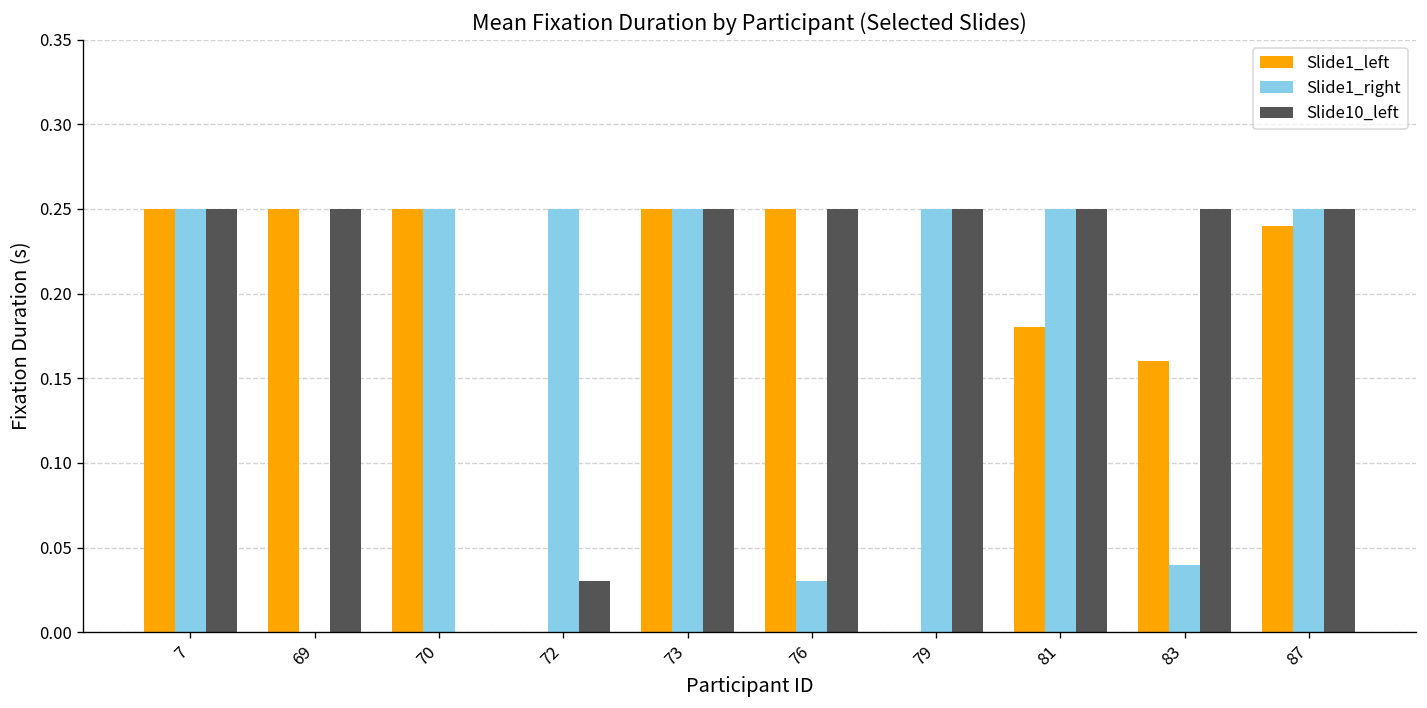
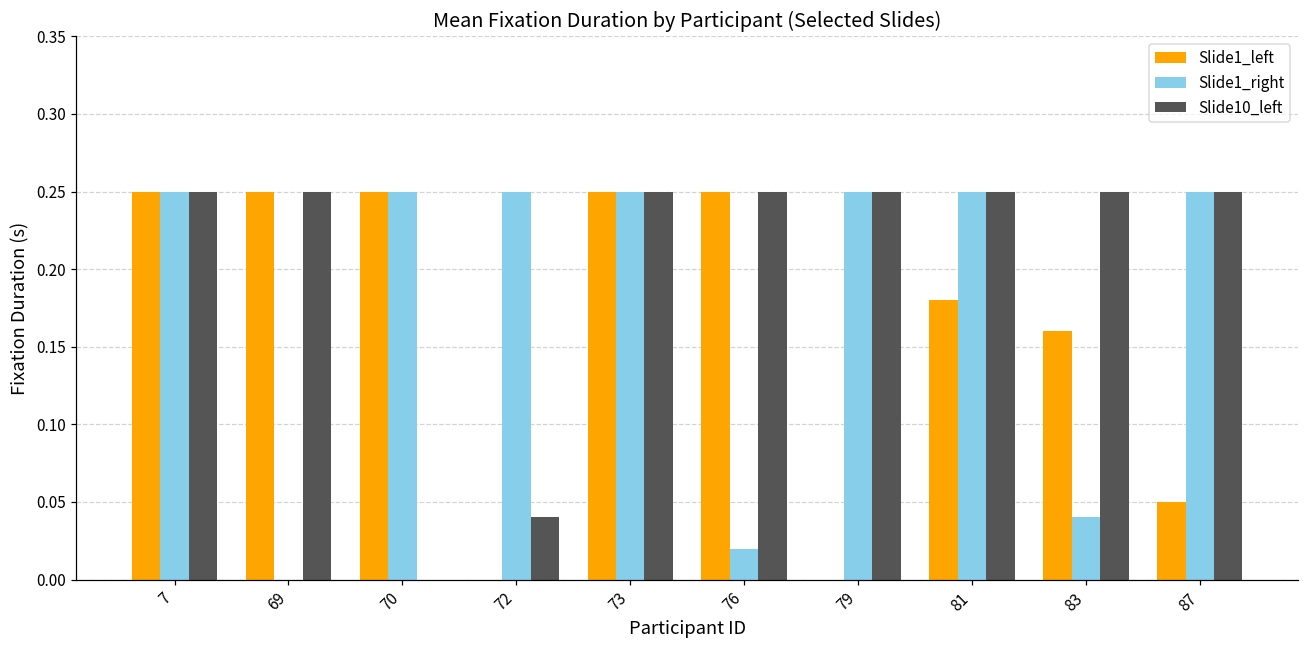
  {
    "Slide1_left": {
      "7": 0.25,
      "69": 0.25,
      "70": 0.25,
      "72": 0.00,
      "73": 0.25,
      "76": 0.25,
      "79": 0.00,
      "81": 0.18,
      "83": 0.16,
-     "87": 0.24
+     "87": 0.05
    },
    "Slide1_right": {
      "7": 0.25,
      "69": 0.00,
      "70": 0.25,
      "72": 0.25,
      "73": 0.25,
-     "76": 0.03,
+     "76": 0.02,
      "79": 0.25,
      "81": 0.25,
      "83": 0.04,
      "87": 0.25
    },
    "Slide10_left": {
      "7": 0.25,
      "69": 0.25,
      "70": 0.00,
-     "72": 0.03,
+     "72": 0.04,
      "73": 0.25,
      "76": 0.25,
      "79": 0.25,
      "81": 0.25,
      "83": 0.25,
      "87": 0.25
    }
  }
